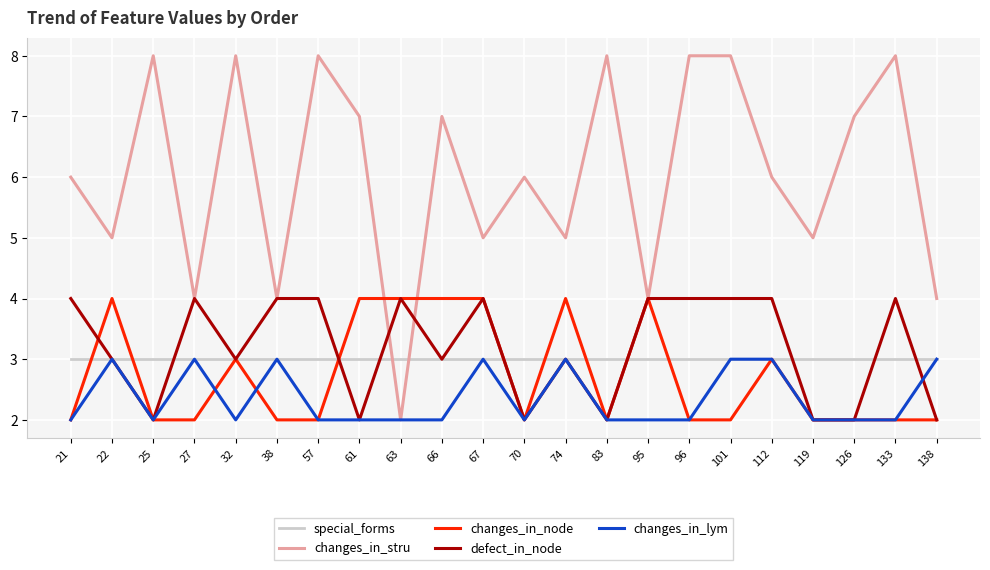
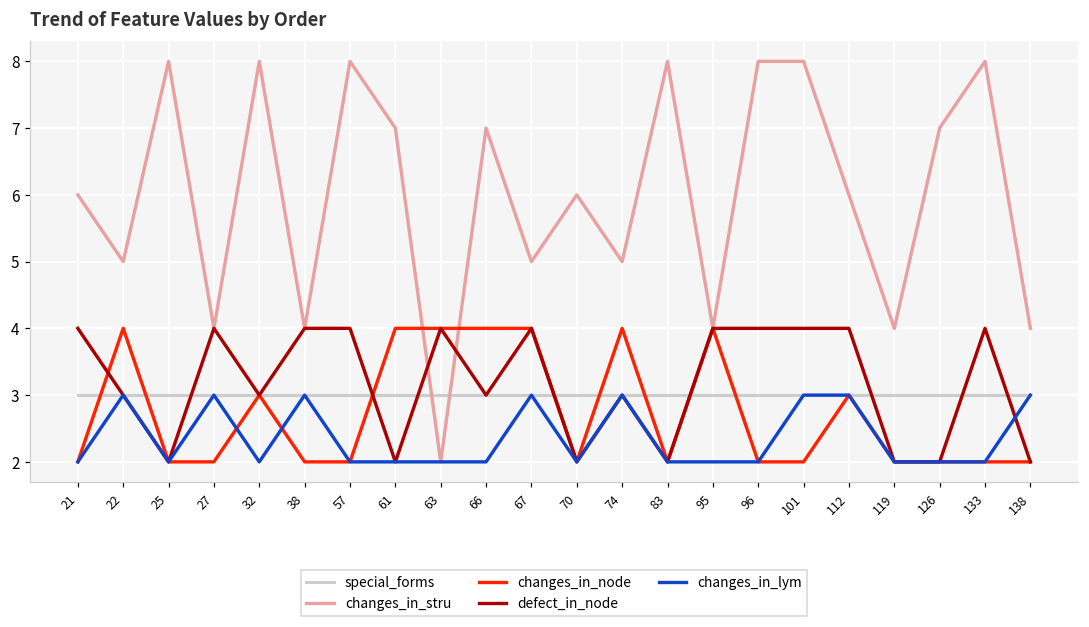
  {
    "special_forms": {
      "21": 3,
      "25": 3,
      "57": 3,
      "61": 3,
      "63": 3,
      "70": 3,
      "83": 3,
      "95": 3,
      "96": 3,
      "119": 3,
      "126": 3,
      "133": 3
    },
    "changes_in_stru": {
      "21": 6,
      "22": 5,
      "25": 8,
      "32": 8,
      "57": 8,
      "61": 7,
      "66": 7,
      "67": 5,
      "70": 6,
      "74": 5,
      "83": 8,
      "96": 8,
      "101": 8,
      "112": 6,
-     "119": 5,
+     "119": 4,
      "126": 7,
      "133": 8,
      "138": 4
    },
    "changes_in_node": {
      "22": 4,
      "27": 2,
      "38": 2,
      "61": 4,
      "66": 4,
      "74": 4,
      "101": 2
    },
    "defect_in_node": {
      "21": 4,
      "57": 4,
      "96": 4,
      "101": 4,
      "112": 4,
      "133": 4
    },
    "changes_in_lym": {
      "32": 2,
      "66": 2,
      "95": 2
    }
  }
